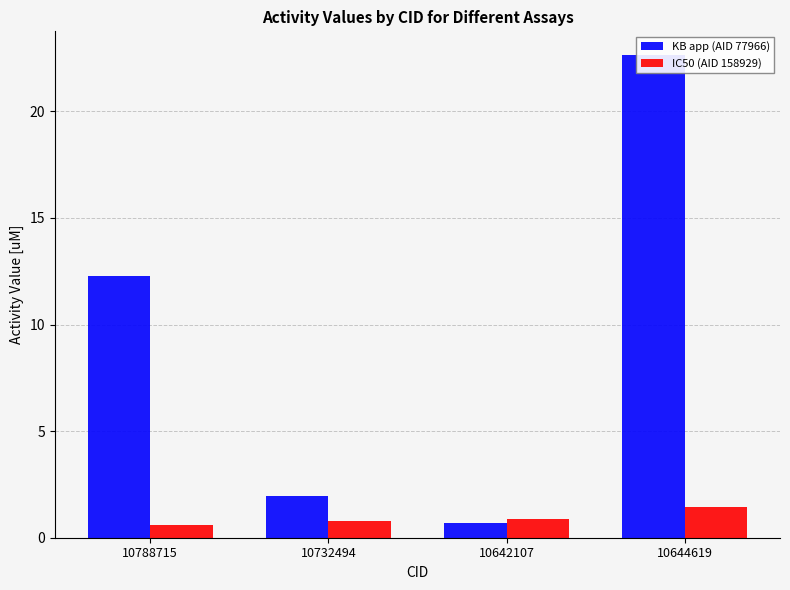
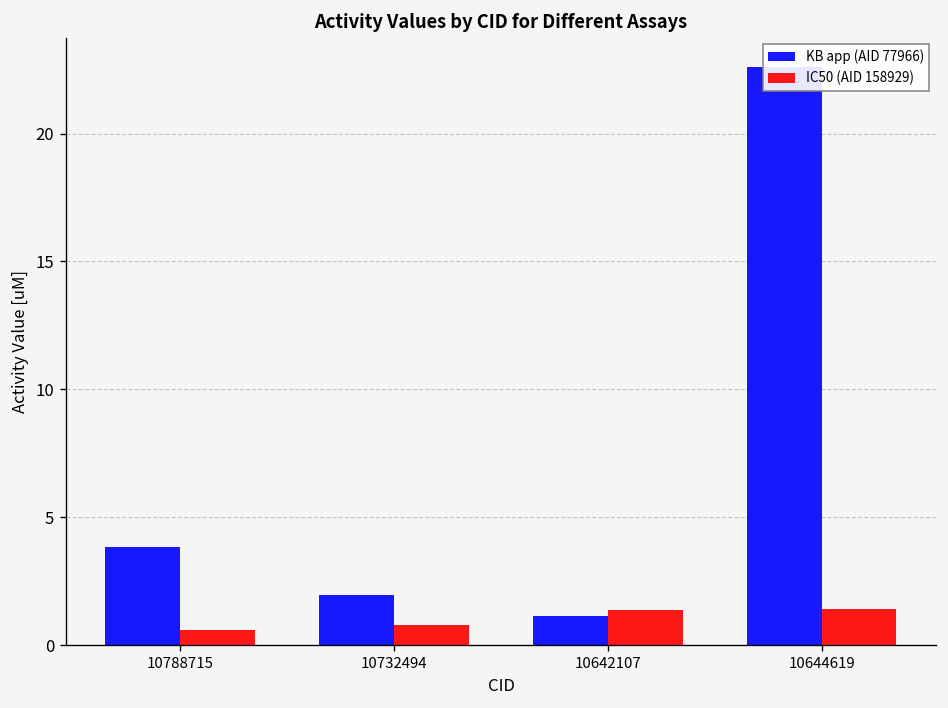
  {
    "KB app (AID 77966)": {
-     "10788715": 12.3,
+     "10788715": 3.9,
      "10732494": 2.0,
-     "10642107": 0.7
+     "10642107": 1.1
    },
    "IC50 (AID 158929)": {
      "10788715": 0.6,
      "10732494": 0.8,
-     "10642107": 0.9,
+     "10642107": 1.4,
      "10644619": 1.4
    }
  }
